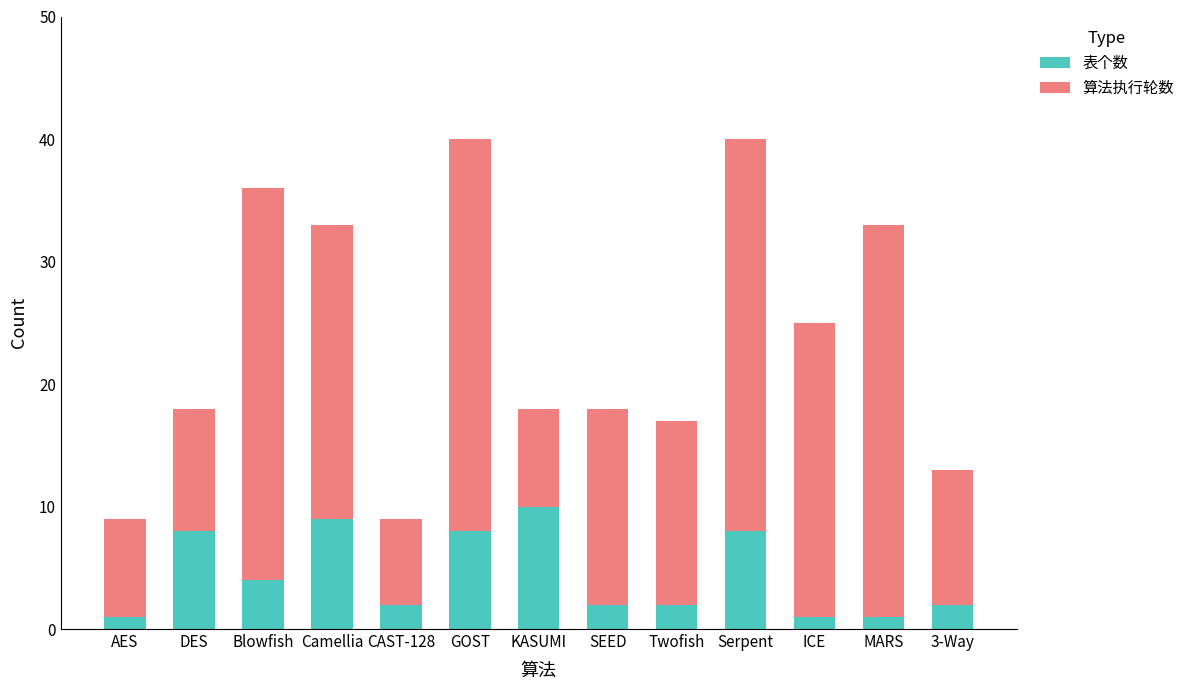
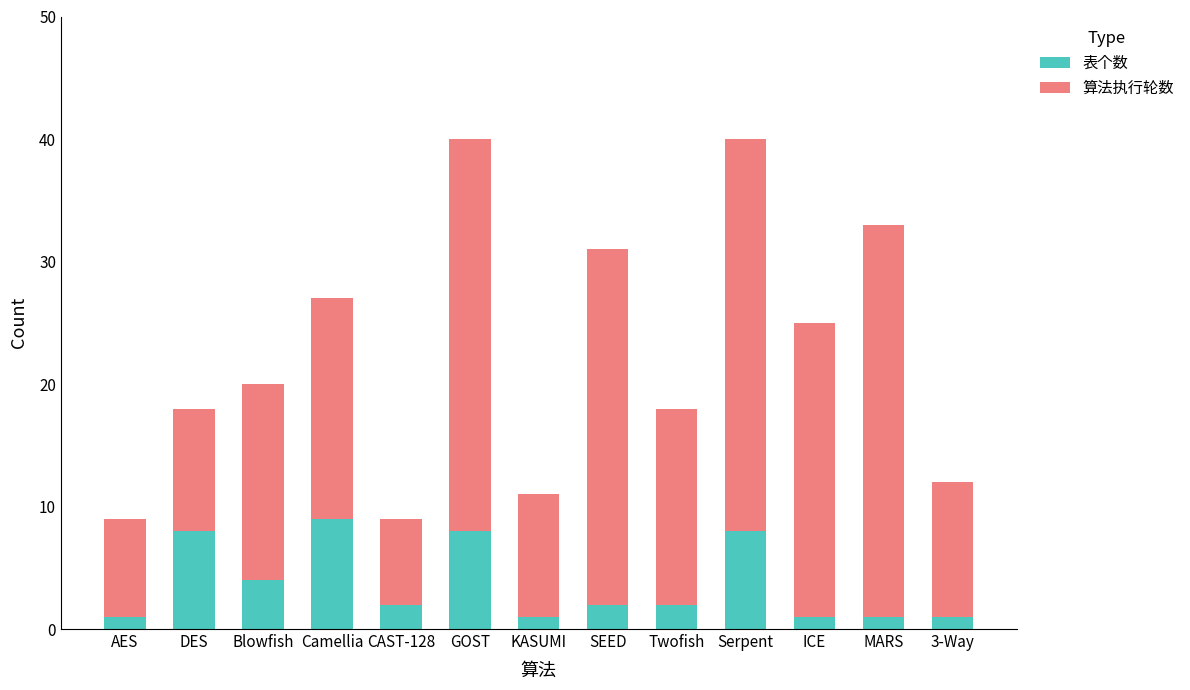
  {
    "表个数": {
      "AES": 1,
      "DES": 8,
      "Blowfish": 4,
      "Camellia": 9,
      "CAST-128": 2,
      "GOST": 8,
-     "KASUMI": 10,
+     "KASUMI": 1,
      "SEED": 2,
      "Twofish": 2,
      "Serpent": 8,
      "ICE": 1,
      "MARS": 1,
-     "3-Way": 2
+     "3-Way": 1
    },
    "算法执行轮数": {
      "AES": 8,
      "DES": 10,
-     "Blowfish": 32,
-     "Camellia": 24,
+     "Blowfish": 16,
+     "Camellia": 18,
      "CAST-128": 7,
      "GOST": 32,
-     "KASUMI": 8,
-     "SEED": 16,
-     "Twofish": 15,
+     "KASUMI": 10,
+     "SEED": 29,
+     "Twofish": 16,
      "Serpent": 32,
      "ICE": 24,
      "MARS": 32,
      "3-Way": 11
    }
  }
